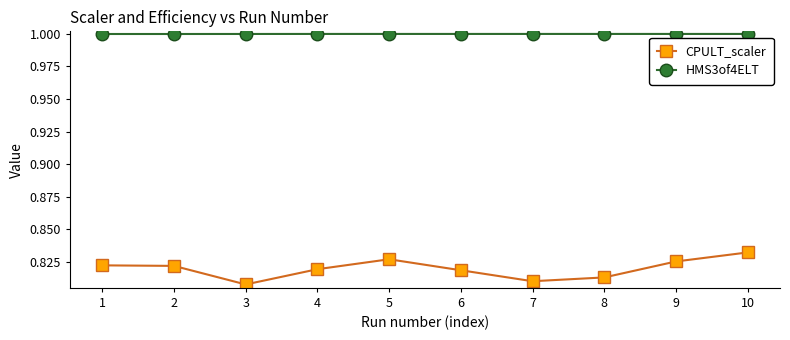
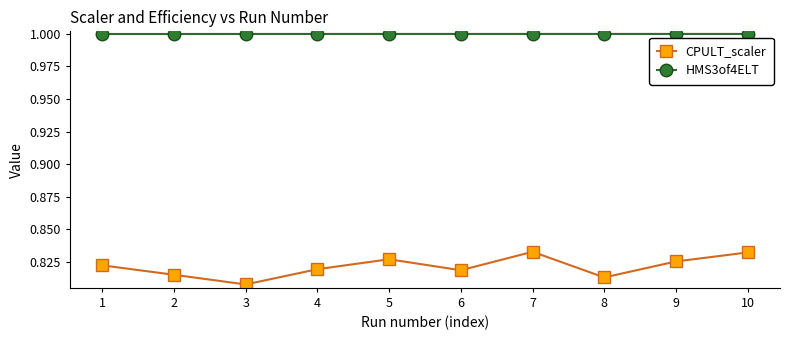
  {
    "CPULT_scaler": {
      "1": 0.822,
-     "2": 0.822,
+     "2": 0.815,
      "3": 0.808,
      "4": 0.819,
      "5": 0.827,
      "6": 0.819,
-     "7": 0.810,
+     "7": 0.833,
      "8": 0.813,
      "9": 0.825,
      "10": 0.832
    },
    "HMS3of4ELT": {
      "1": 1.000,
      "2": 1.000,
      "3": 1.000,
      "4": 1.000,
      "5": 1.000,
      "6": 1.000,
      "7": 1.000,
      "8": 1.000,
      "9": 1.000,
      "10": 1.000
    }
  }
